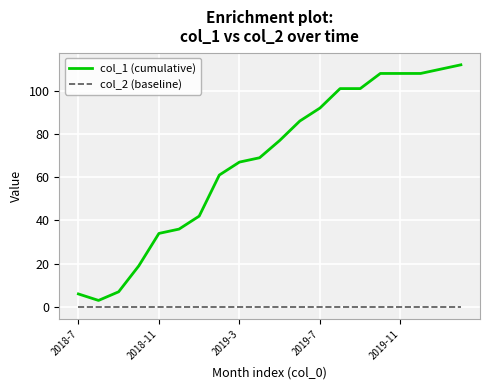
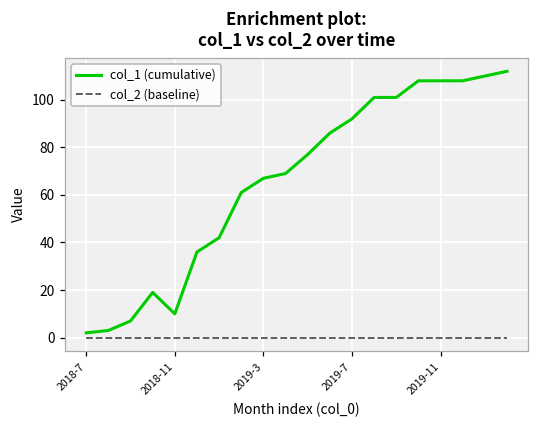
  {
    "col_1 (cumulative)": {
-     "2018-7": 6,
-     "2018-11": 34,
+     "2018-7": 2,
+     "2018-11": 10,
      "2019-3": 67,
      "2019-7": 92,
      "2019-11": 108
    },
    "col_2 (baseline)": {
      "2018-7": 0,
      "2018-11": 0,
      "2019-3": 0,
      "2019-7": 0,
      "2019-11": 0
    }
  }
